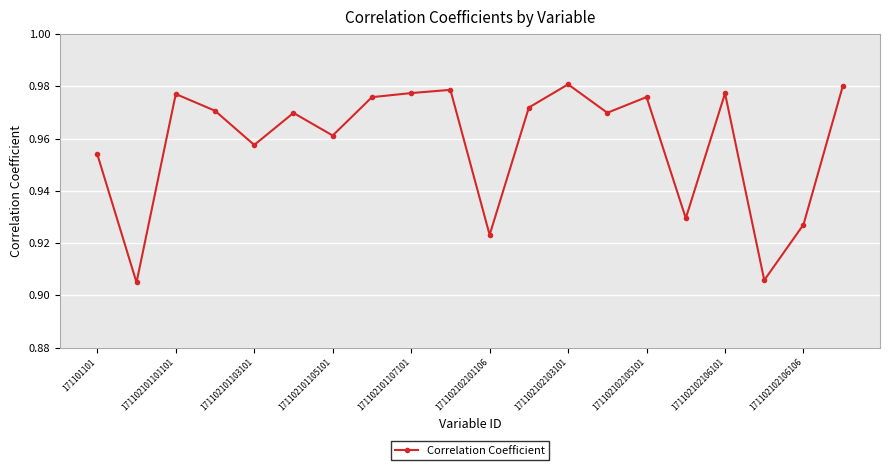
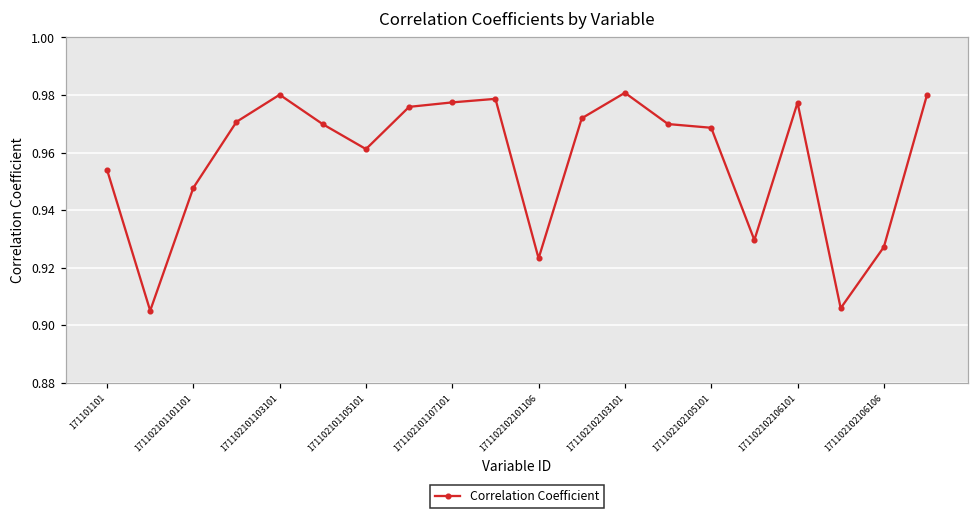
  {
    "171101101": 0.954,
-   "171102101101101": 0.977,
-   "171102101103101": 0.958,
+   "171102101101101": 0.948,
+   "171102101103101": 0.980,
    "171102101105101": 0.961,
    "171102101107101": 0.977,
    "171102102101106": 0.923,
    "171102102103101": 0.981,
-   "171102102105101": 0.976,
+   "171102102105101": 0.969,
    "171102102106101": 0.977,
    "171102102106106": 0.927
  }
